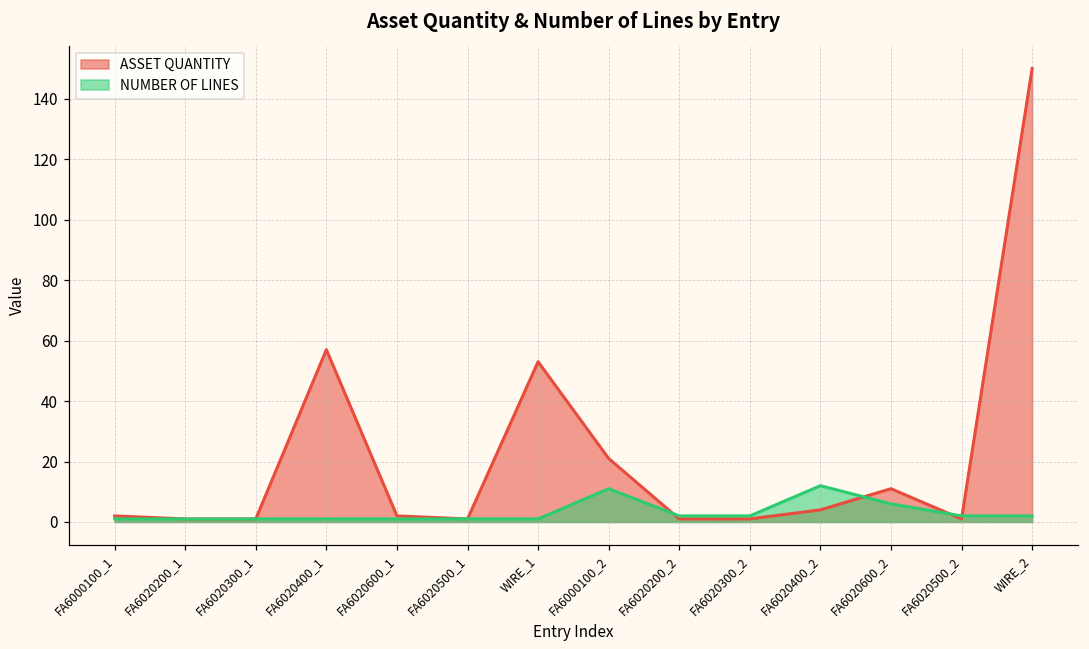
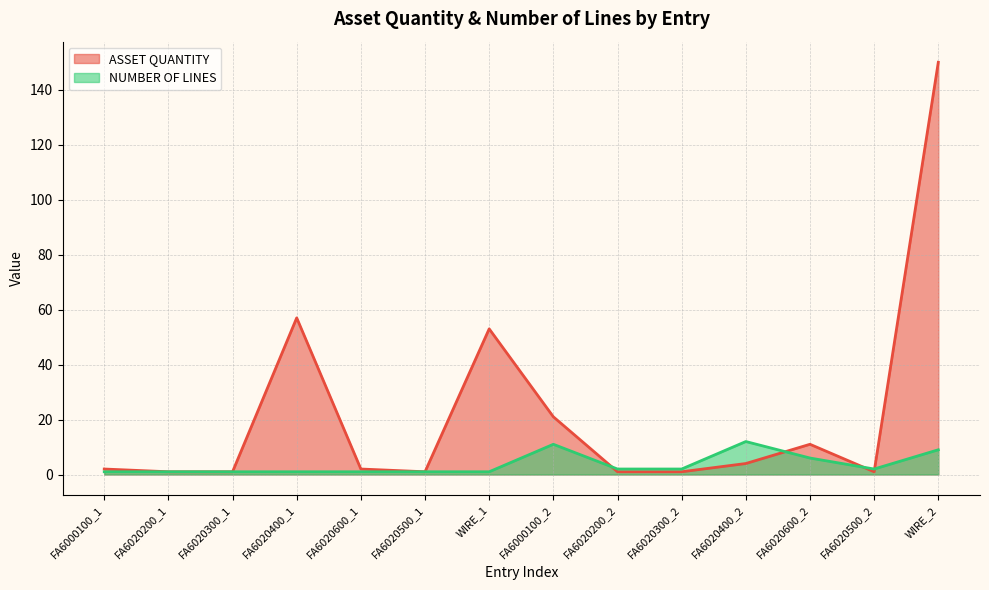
  {
    "ASSET QUANTITY": {
      "FA6000100_1": 2,
      "FA6020400_1": 57,
      "FA6020600_1": 2,
      "WIRE_1": 53,
      "FA6000100_2": 21,
      "FA6020200_2": 1,
      "FA6020300_2": 1,
      "FA6020400_2": 4,
      "FA6020600_2": 11,
      "FA6020500_2": 1,
      "WIRE_2": 150
    },
    "NUMBER OF LINES": {
      "FA6000100_1": 1,
      "FA6020400_1": 1,
      "FA6020600_1": 1,
      "WIRE_1": 1,
      "FA6000100_2": 11,
      "FA6020200_2": 2,
      "FA6020300_2": 2,
      "FA6020400_2": 12,
      "FA6020600_2": 6,
      "FA6020500_2": 2,
-     "WIRE_2": 2
+     "WIRE_2": 9
    }
  }
